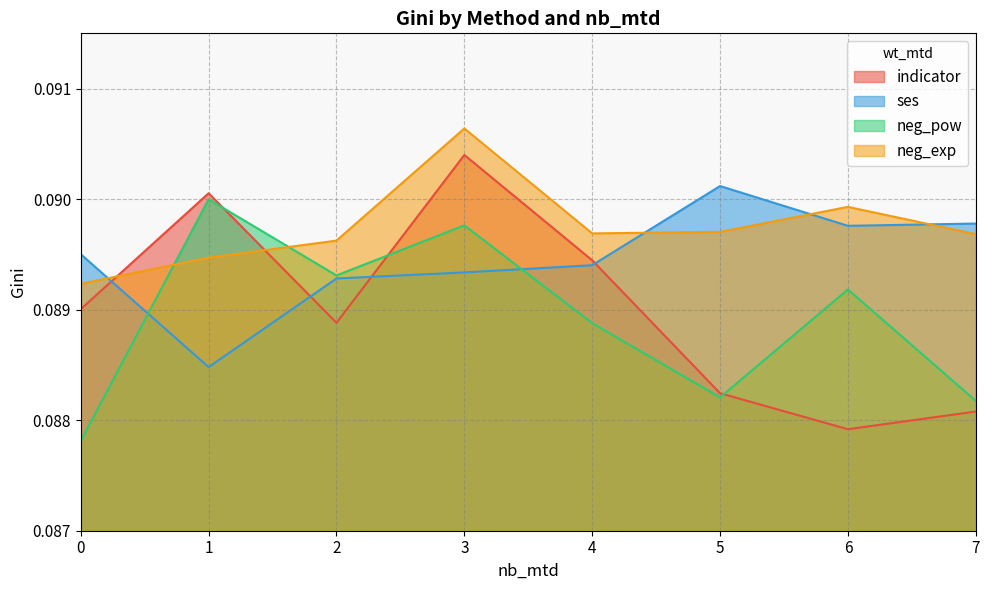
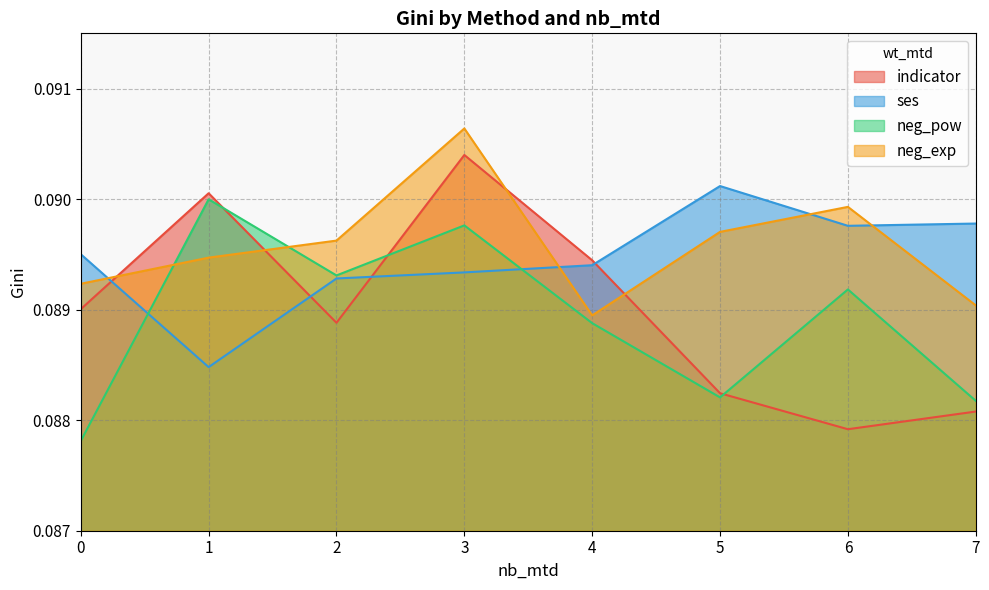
  {
    "indicator": {
      "0": 0.08900,
      "1": 0.09005,
      "2": 0.08888,
      "3": 0.09040,
      "4": 0.08945,
      "5": 0.08824,
      "6": 0.08792,
      "7": 0.08808
    },
    "ses": {
      "0": 0.08950,
      "1": 0.08848,
      "2": 0.08928,
      "3": 0.08934,
      "4": 0.08940,
      "5": 0.09012,
      "6": 0.08976,
      "7": 0.08978
    },
    "neg_pow": {
      "0": 0.08781,
      "1": 0.09000,
      "2": 0.08931,
      "3": 0.08976,
      "4": 0.08888,
      "5": 0.08821,
      "6": 0.08918,
      "7": 0.08818
    },
    "neg_exp": {
      "0": 0.08923,
      "1": 0.08947,
      "2": 0.08962,
      "3": 0.09064,
-     "4": 0.08969,
+     "4": 0.08895,
      "5": 0.08970,
      "6": 0.08993,
-     "7": 0.08968
+     "7": 0.08904
    }
  }
